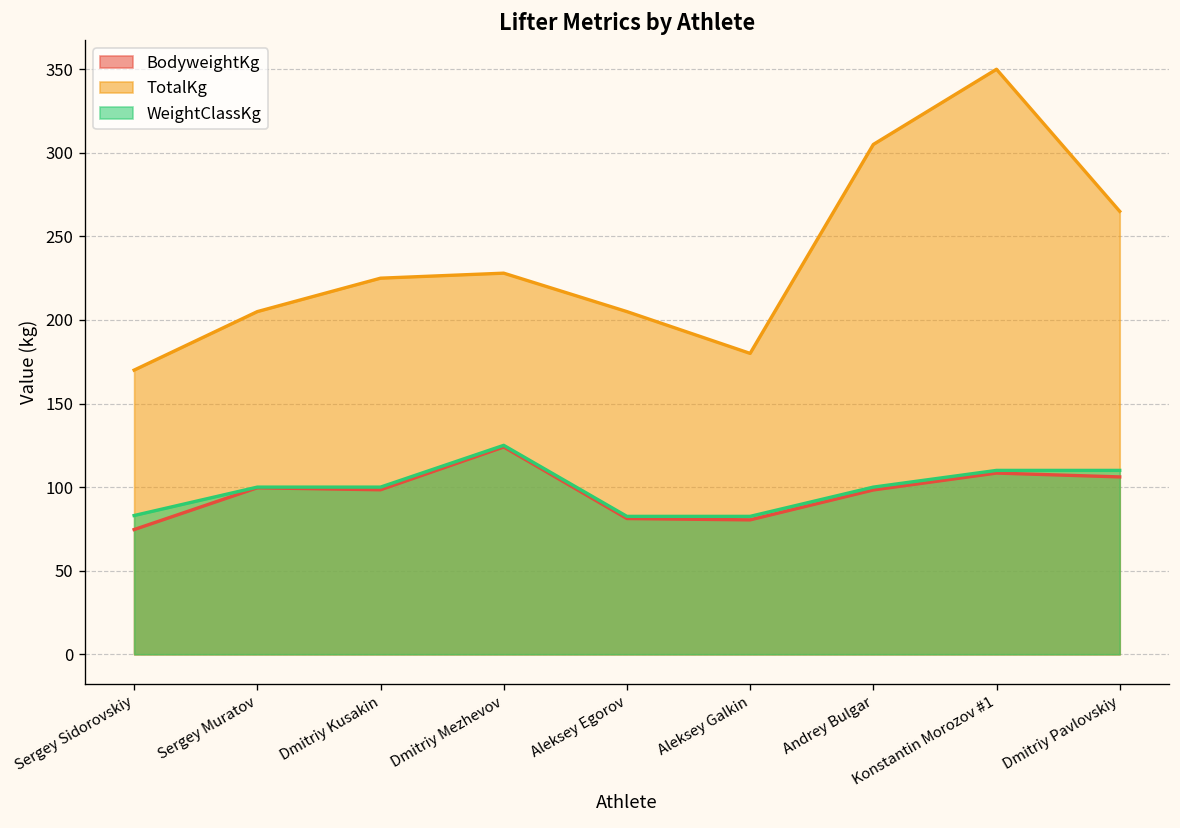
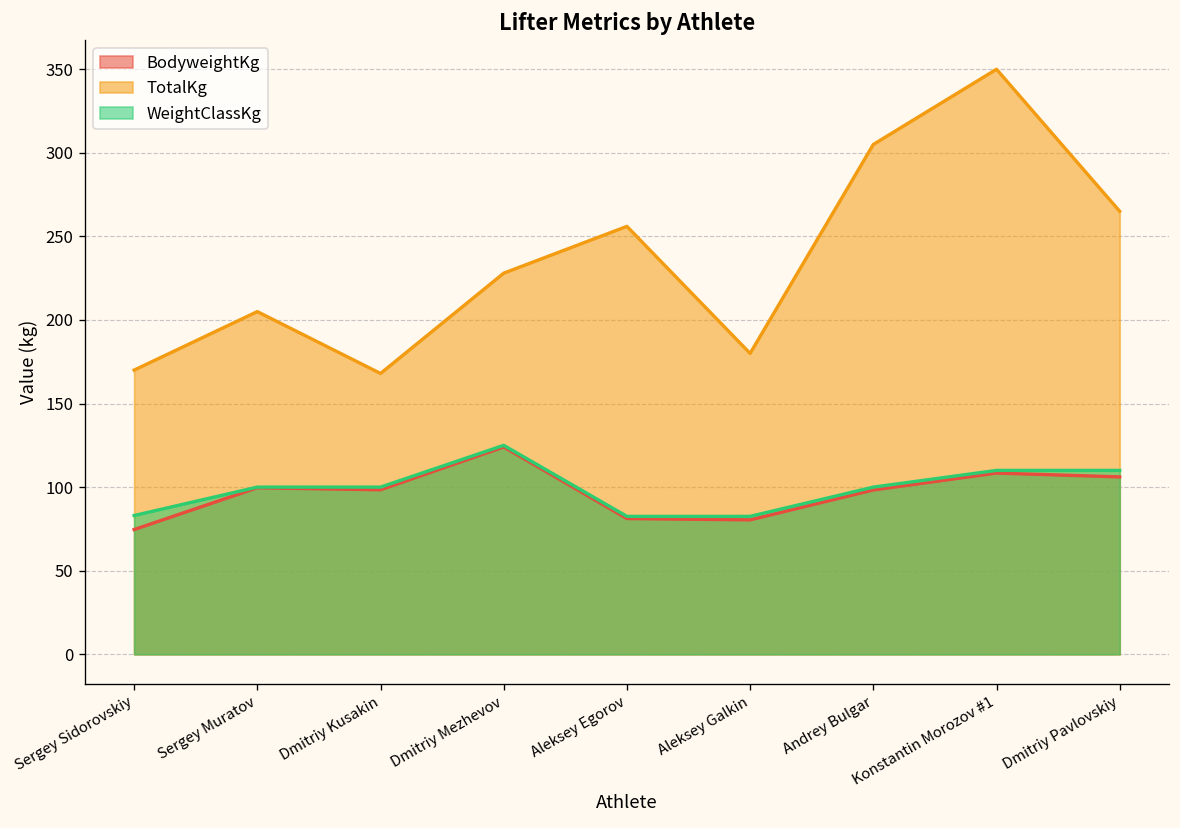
  {
    "BodyweightKg": {
      "Sergey Sidorovskiy": 75,
      "Aleksey Galkin": 80,
      "Dmitriy Pavlovskiy": 106
    },
    "TotalKg": {
      "Sergey Sidorovskiy": 170,
      "Sergey Muratov": 205,
-     "Dmitriy Kusakin": 225,
+     "Dmitriy Kusakin": 168,
      "Dmitriy Mezhevov": 228,
-     "Aleksey Egorov": 205,
+     "Aleksey Egorov": 256,
      "Aleksey Galkin": 180,
      "Andrey Bulgar": 305,
      "Konstantin Morozov #1": 350,
      "Dmitriy Pavlovskiy": 265
    },
    "WeightClassKg": {
      "Sergey Sidorovskiy": 83,
      "Aleksey Galkin": 83,
      "Dmitriy Pavlovskiy": 110
    }
  }
